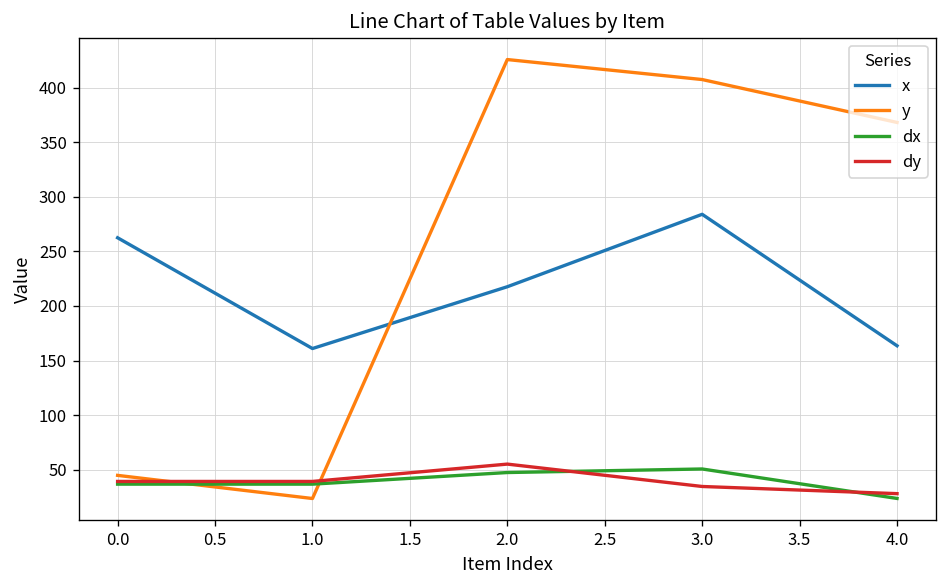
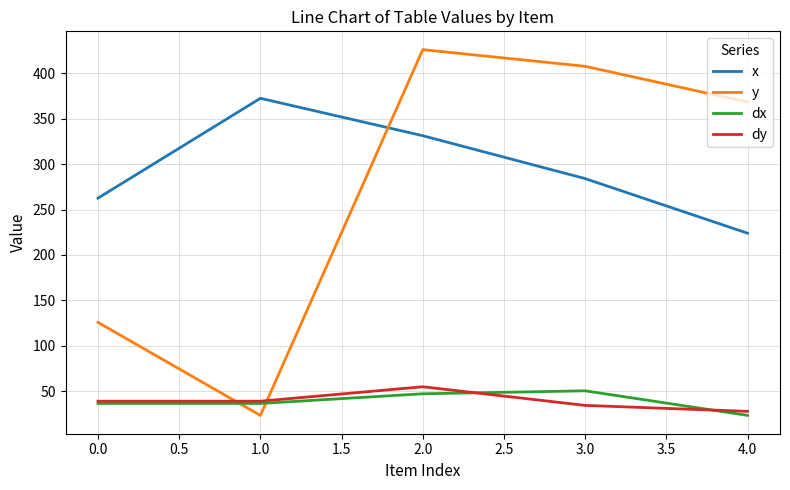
  {
    "x": {
      "0.0": 260,
-     "1.0": 160,
-     "2.0": 220,
+     "1.0": 370,
+     "2.0": 330,
      "3.0": 280,
-     "4.0": 160
+     "4.0": 220
    },
    "y": {
-     "0.0": 40,
+     "0.0": 130,
      "1.0": 20,
      "2.0": 430,
      "3.0": 410
    },
    "dx": {
      "2.0": 50,
      "3.0": 50,
      "4.0": 20
    },
    "dy": {
      "2.0": 60,
      "3.0": 30,
      "4.0": 30
    }
  }
